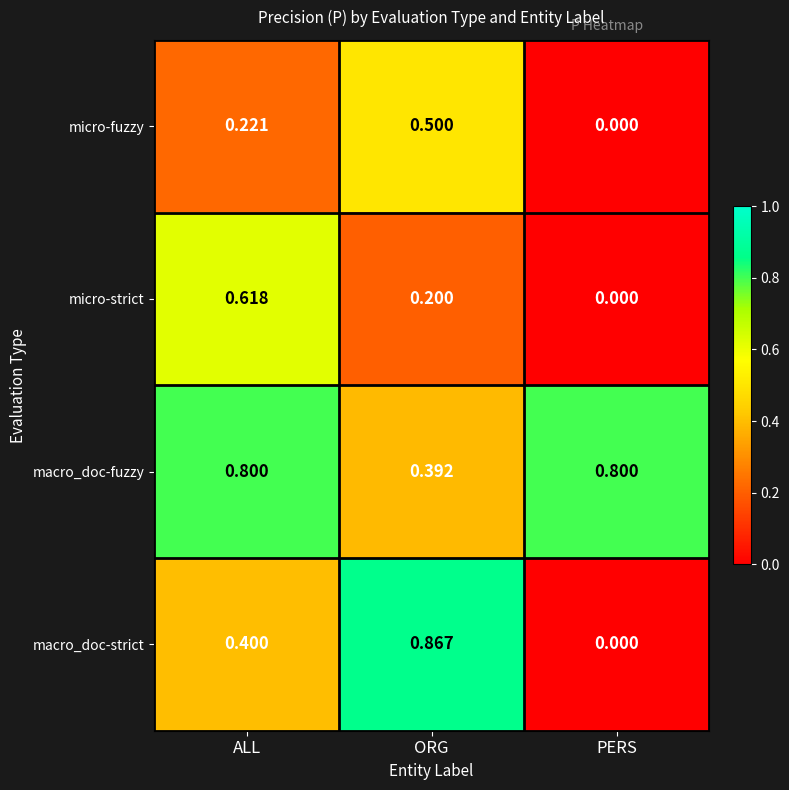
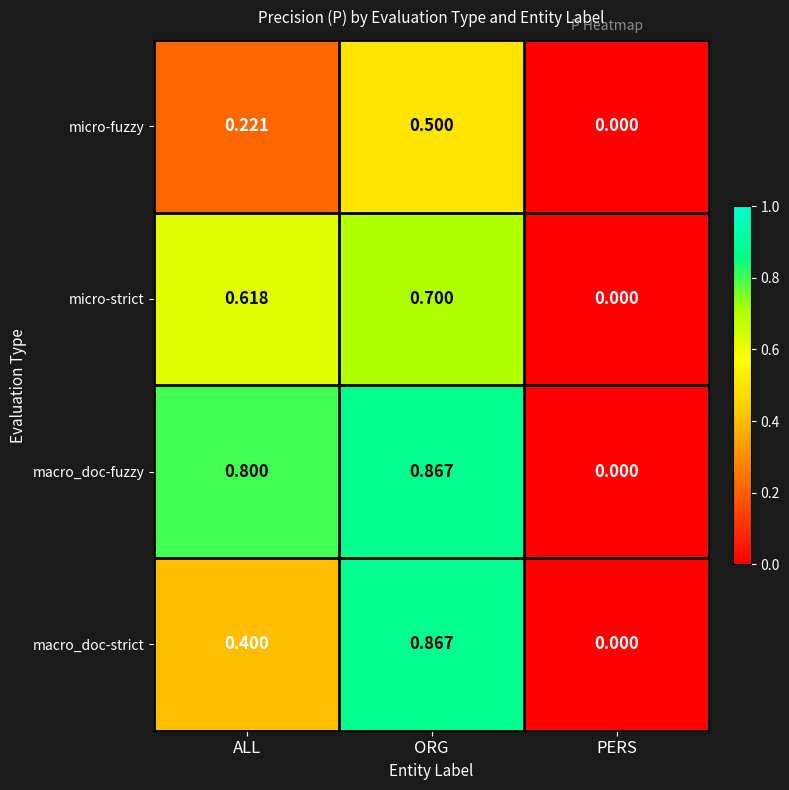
  {
    "micro-fuzzy": {
      "ALL": 0.221,
      "ORG": 0.500,
      "PERS": 0.000
    },
    "micro-strict": {
      "ALL": 0.618,
-     "ORG": 0.200,
+     "ORG": 0.700,
      "PERS": 0.000
    },
    "macro_doc-fuzzy": {
      "ALL": 0.800,
-     "ORG": 0.392,
-     "PERS": 0.800
+     "ORG": 0.867,
+     "PERS": 0.000
    },
    "macro_doc-strict": {
      "ALL": 0.400,
      "ORG": 0.867,
      "PERS": 0.000
    }
  }
